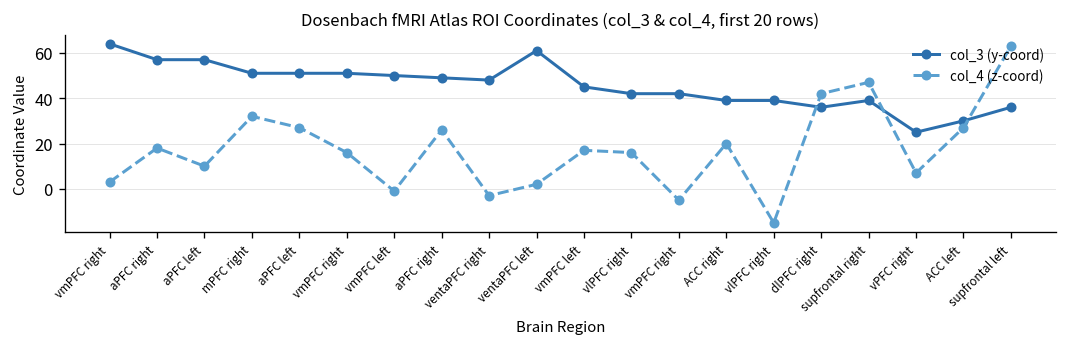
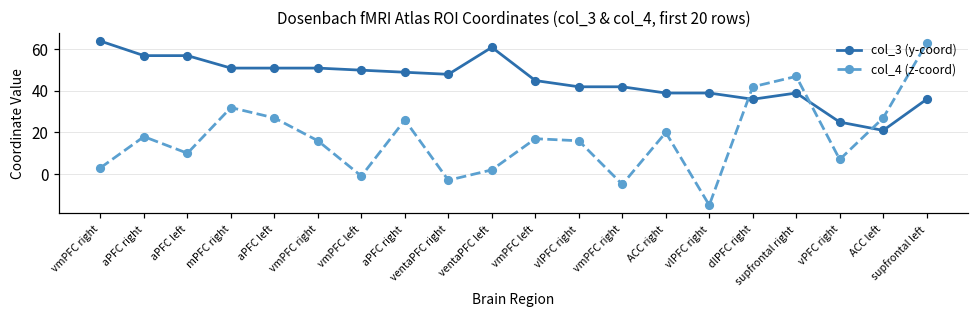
  {
    "col_3 (y-coord)": {
      "mPFC right": 51,
      "ventaPFC right": 48,
      "ventaPFC left": 61,
      "ACC right": 39,
      "dlPFC right": 36,
      "supfrontal right": 39,
      "vPFC right": 25,
-     "ACC left": 30,
+     "ACC left": 21,
      "supfrontal left": 36
    },
    "col_4 (z-coord)": {
      "mPFC right": 32,
      "ventaPFC right": -3,
      "ventaPFC left": 2,
      "ACC right": 20,
      "dlPFC right": 42,
      "supfrontal right": 47,
      "vPFC right": 7,
      "ACC left": 27,
      "supfrontal left": 63
    }
  }
